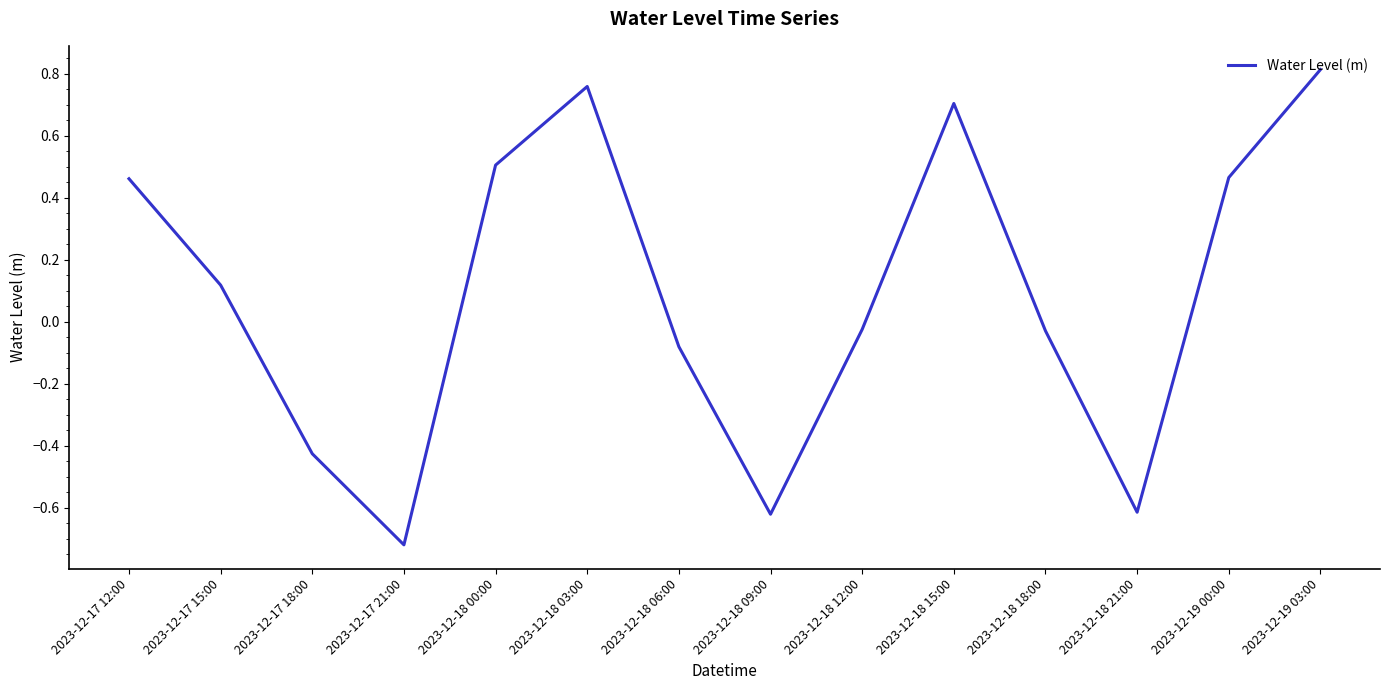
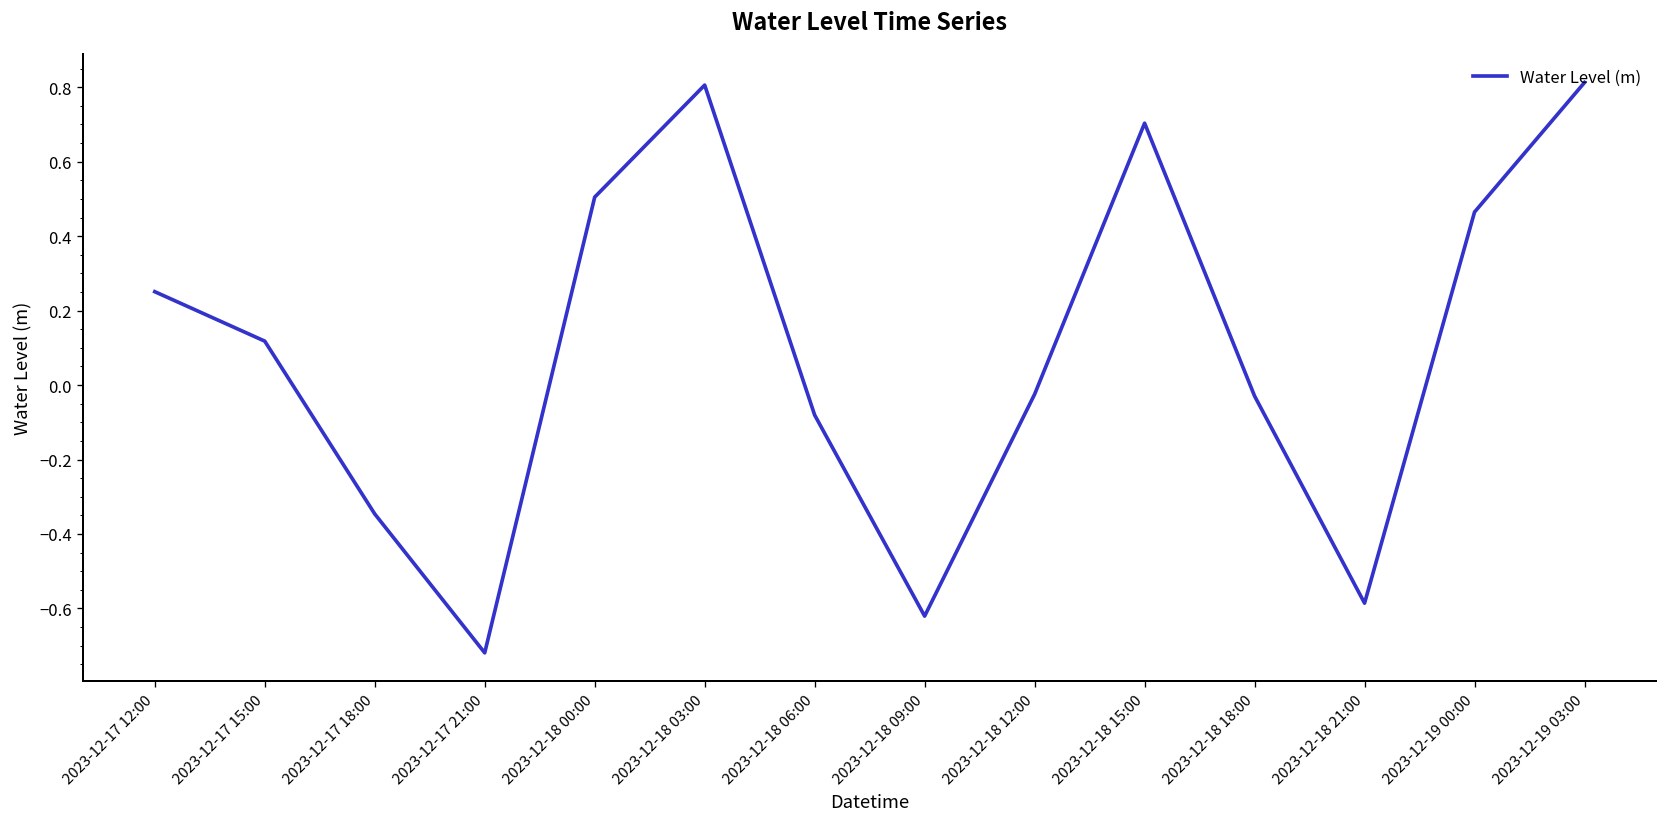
  {
-   "2023-12-17 12:00": 0.46,
+   "2023-12-17 12:00": 0.25,
    "2023-12-17 15:00": 0.12,
-   "2023-12-17 18:00": -0.43,
+   "2023-12-17 18:00": -0.35,
    "2023-12-17 21:00": -0.72,
    "2023-12-18 00:00": 0.50,
-   "2023-12-18 03:00": 0.76,
+   "2023-12-18 03:00": 0.81,
    "2023-12-18 06:00": -0.08,
    "2023-12-18 09:00": -0.62,
    "2023-12-18 12:00": -0.02,
    "2023-12-18 15:00": 0.70,
    "2023-12-18 18:00": -0.03,
-   "2023-12-18 21:00": -0.61,
+   "2023-12-18 21:00": -0.59,
    "2023-12-19 00:00": 0.46,
    "2023-12-19 03:00": 0.81
  }
